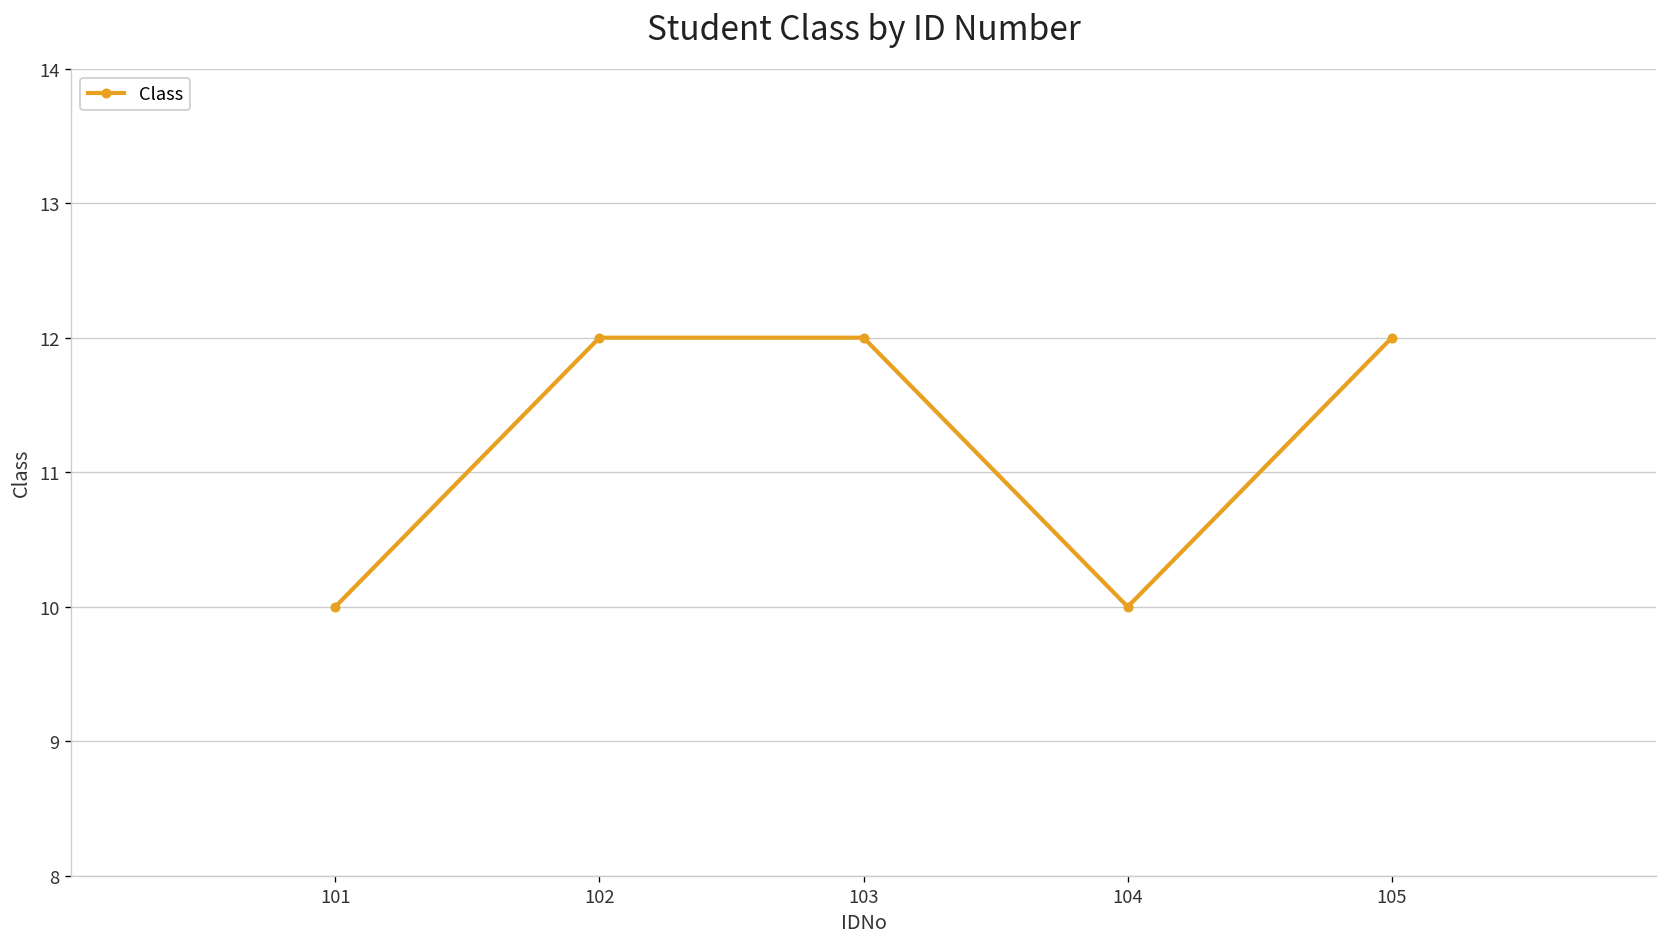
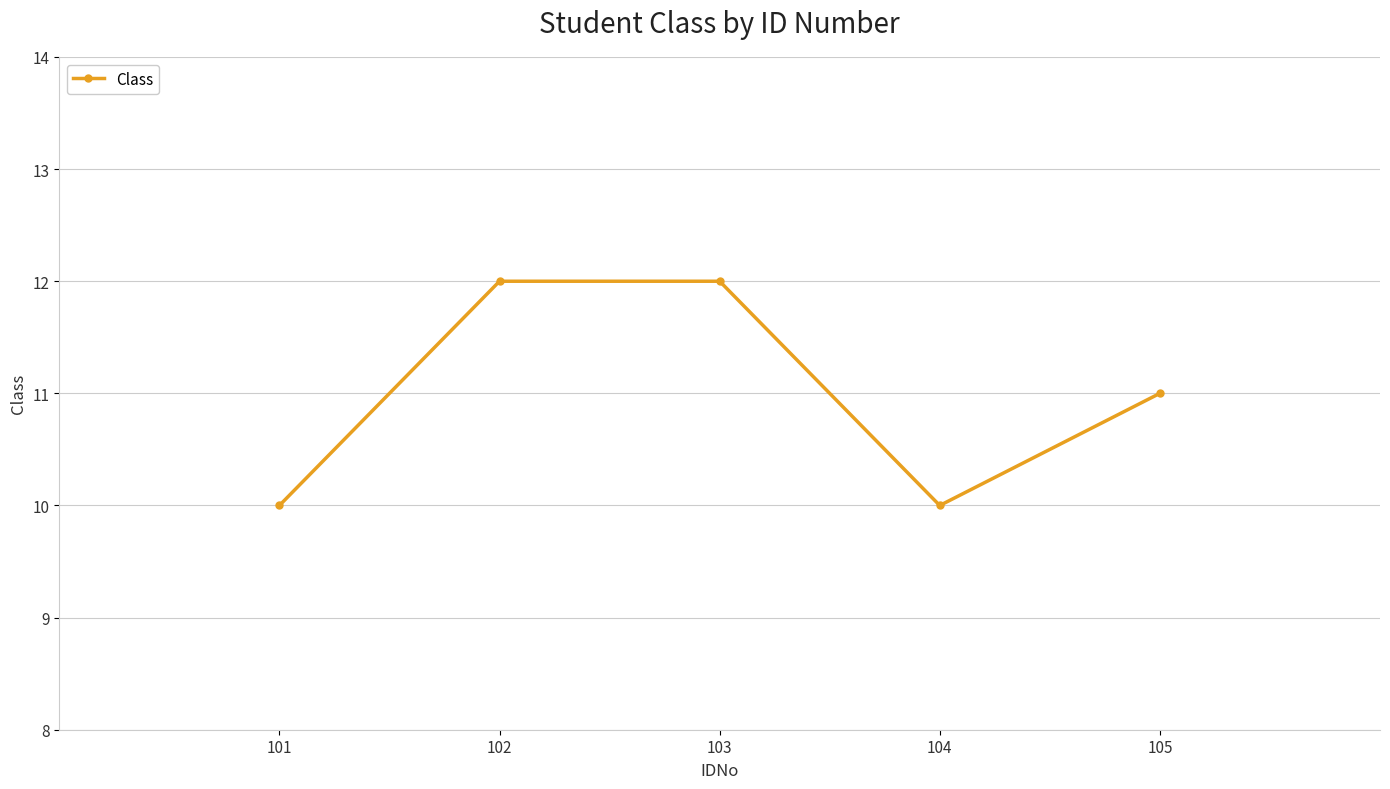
  {
    "101": 10,
    "102": 12,
    "103": 12,
    "104": 10,
-   "105": 12
+   "105": 11
  }
